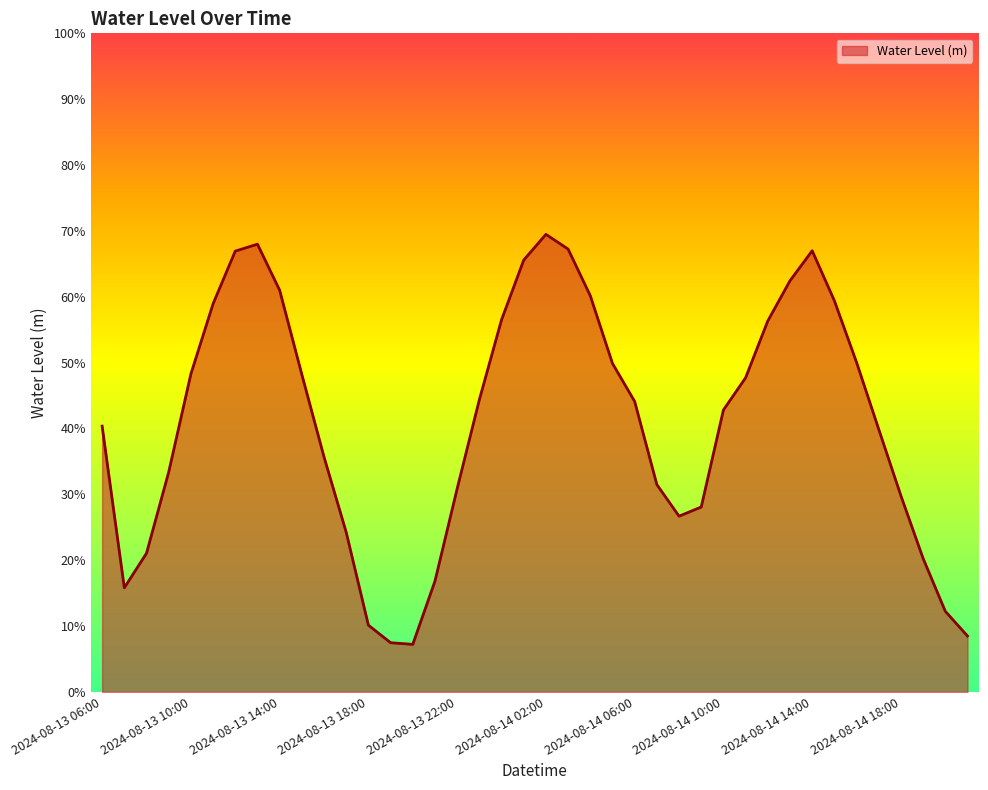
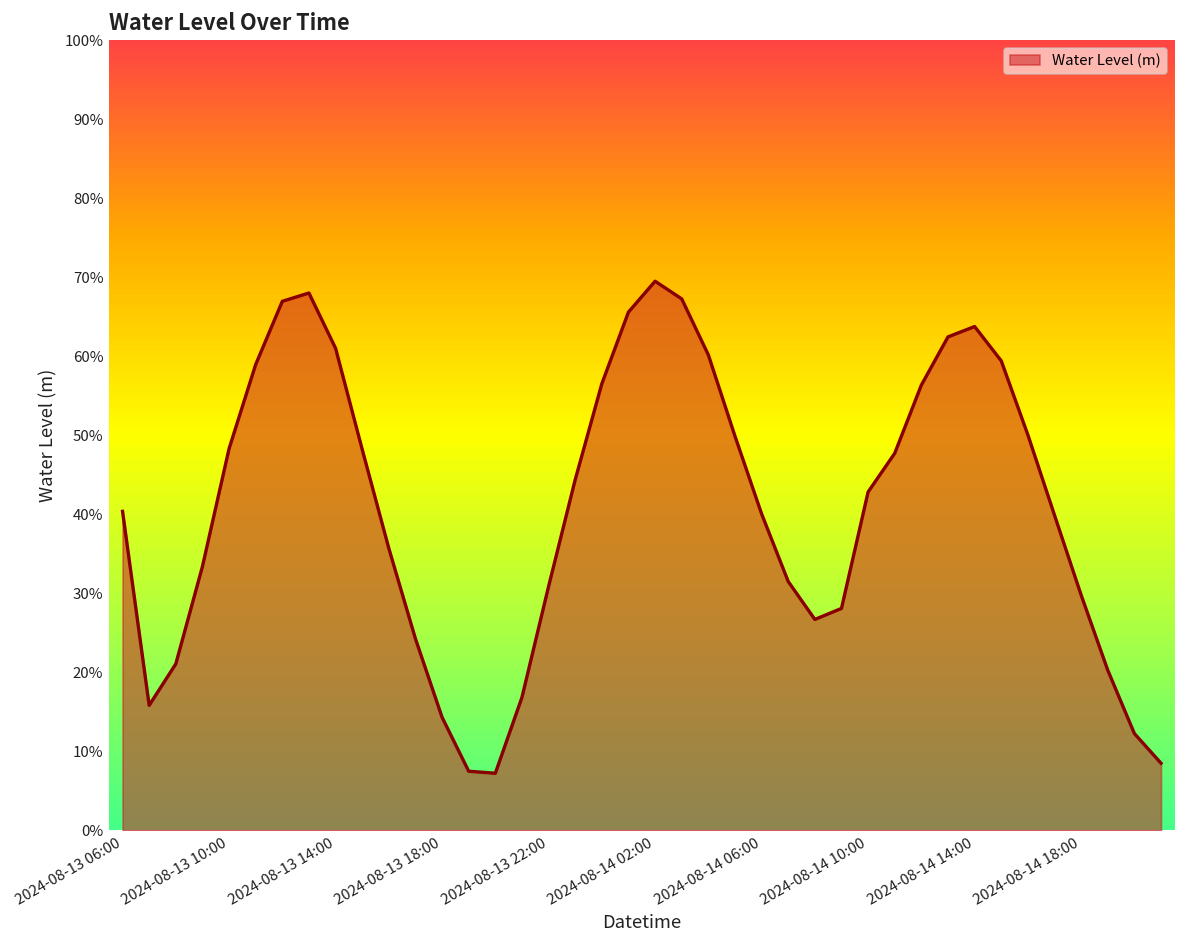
  {
    "2024-08-13 06:00": "40%",
    "2024-08-13 10:00": "48%",
    "2024-08-13 14:00": "61%",
-   "2024-08-13 18:00": "10%",
+   "2024-08-13 18:00": "14%",
    "2024-08-13 22:00": "31%",
    "2024-08-14 02:00": "69%",
-   "2024-08-14 06:00": "44%",
+   "2024-08-14 06:00": "40%",
    "2024-08-14 10:00": "43%",
-   "2024-08-14 14:00": "67%",
+   "2024-08-14 14:00": "64%",
    "2024-08-14 18:00": "30%"
  }
